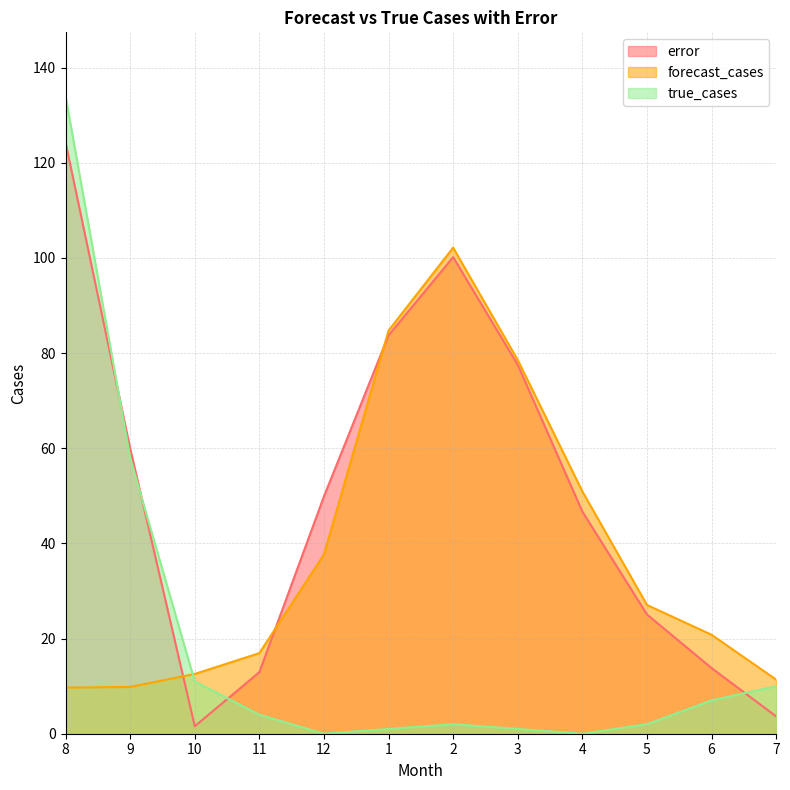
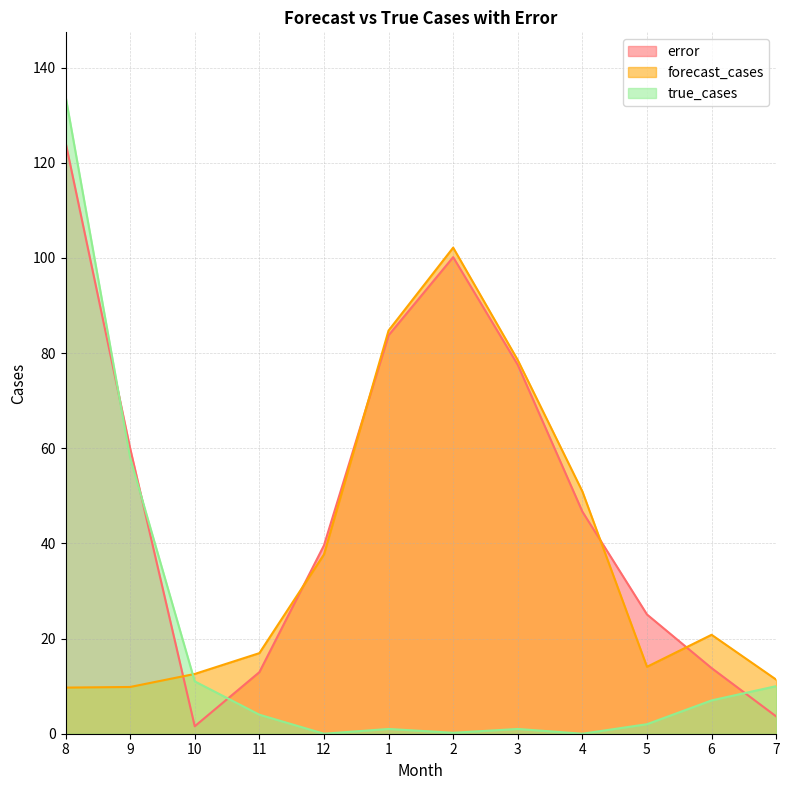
  {
    "error": {
      "8": 124,
      "9": 60,
      "10": 2,
      "11": 13,
-     "12": 50,
+     "12": 40,
      "1": 84,
      "2": 100,
      "3": 78,
      "4": 47,
      "5": 25,
      "6": 14,
      "7": 4
    },
    "forecast_cases": {
      "8": 10,
      "9": 10,
      "10": 13,
      "11": 17,
      "12": 38,
      "1": 85,
      "2": 102,
      "3": 79,
      "4": 51,
-     "5": 27,
+     "5": 14,
      "6": 21,
      "7": 11
    },
    "true_cases": {
      "8": 134,
      "9": 58,
      "10": 11,
      "11": 4,
      "12": 0,
      "1": 1,
-     "2": 2,
+     "2": 0,
      "3": 1,
      "4": 0,
      "5": 2,
      "6": 7,
      "7": 10
    }
  }
